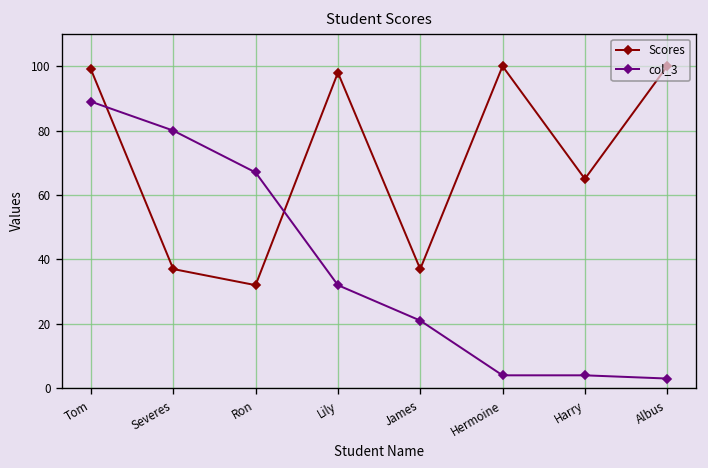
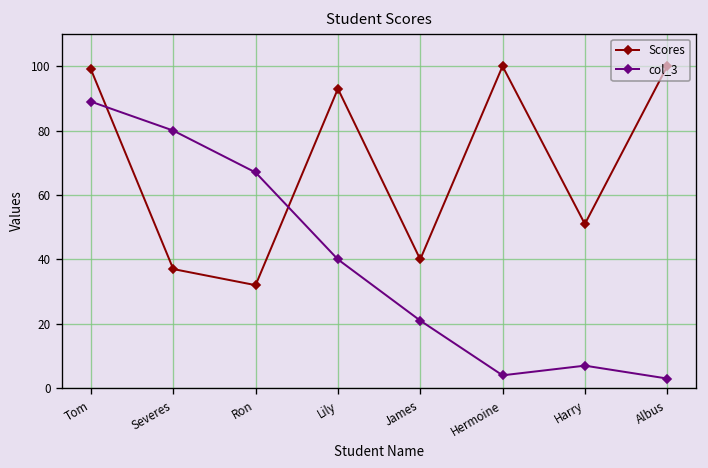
  {
    "Scores": {
      "Tom": 99,
      "Severes": 37,
      "Ron": 32,
-     "Lily": 98,
-     "James": 37,
+     "Lily": 93,
+     "James": 40,
      "Hermoine": 100,
-     "Harry": 65
+     "Harry": 51
    },
    "col_3": {
      "Tom": 89,
      "Severes": 80,
      "Ron": 67,
-     "Lily": 32,
+     "Lily": 40,
      "James": 21,
      "Hermoine": 4,
-     "Harry": 4,
+     "Harry": 7,
      "Albus": 3
    }
  }
